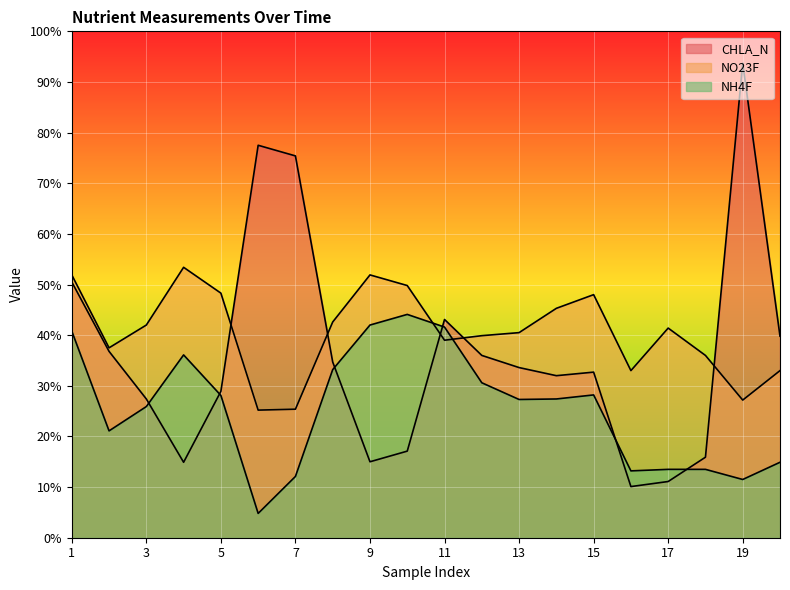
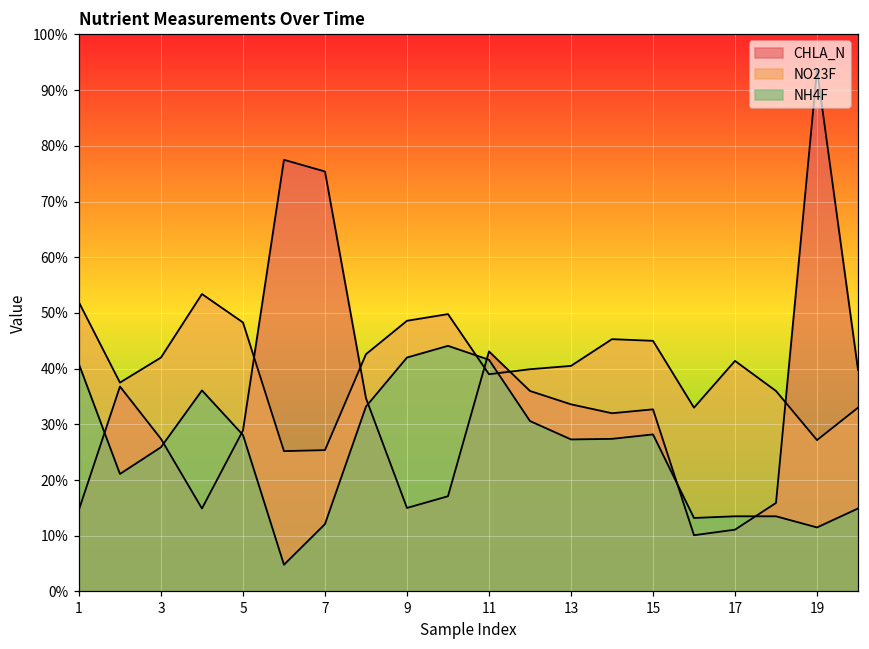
  {
    "CHLA_N": {
-     "1": "51%",
+     "1": "15%",
      "3": "27%",
      "5": "29%",
      "7": "75%",
      "9": "15%",
      "11": "43%",
      "13": "34%",
      "15": "33%",
      "17": "11%"
    },
    "NO23F": {
      "1": "52%",
      "3": "42%",
      "5": "48%",
      "7": "25%",
-     "9": "52%",
+     "9": "49%",
      "11": "39%",
      "13": "41%",
-     "15": "48%",
+     "15": "45%",
      "17": "41%",
      "19": "27%"
    },
    "NH4F": {
      "1": "41%",
      "3": "26%",
      "5": "28%",
      "7": "12%",
      "9": "42%",
      "11": "42%",
      "13": "27%",
      "15": "28%",
      "17": "14%",
      "19": "12%"
    }
  }
